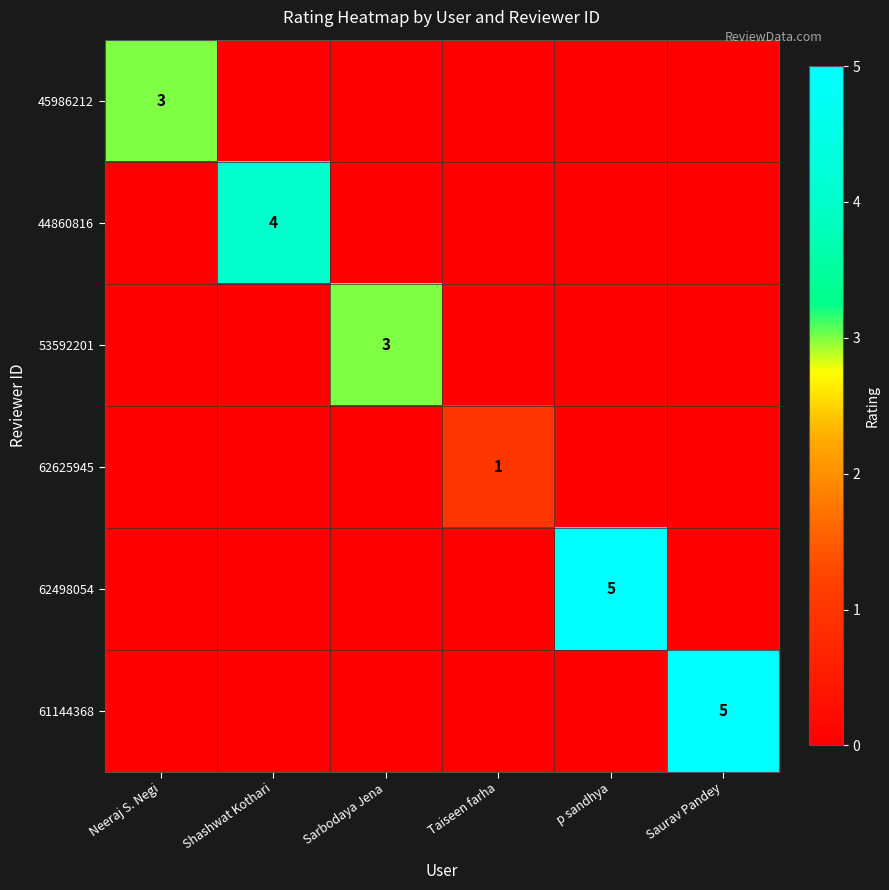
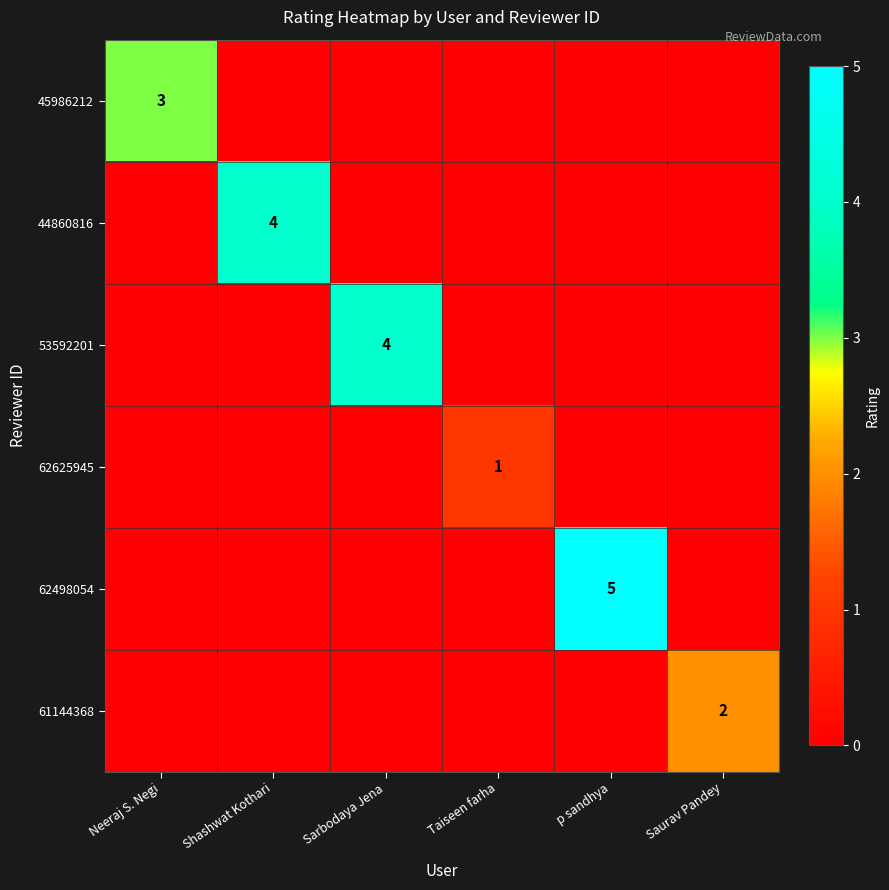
  {
    "45986212": {
      "Neeraj S. Negi": 3
    },
    "44860816": {
      "Shashwat Kothari": 4
    },
    "53592201": {
-     "Sarbodaya Jena": 3
+     "Sarbodaya Jena": 4
    },
    "62625945": {
      "Taiseen farha": 1
    },
    "62498054": {
      "p sandhya": 5
    },
    "61144368": {
-     "Saurav Pandey": 5
+     "Saurav Pandey": 2
    }
  }
